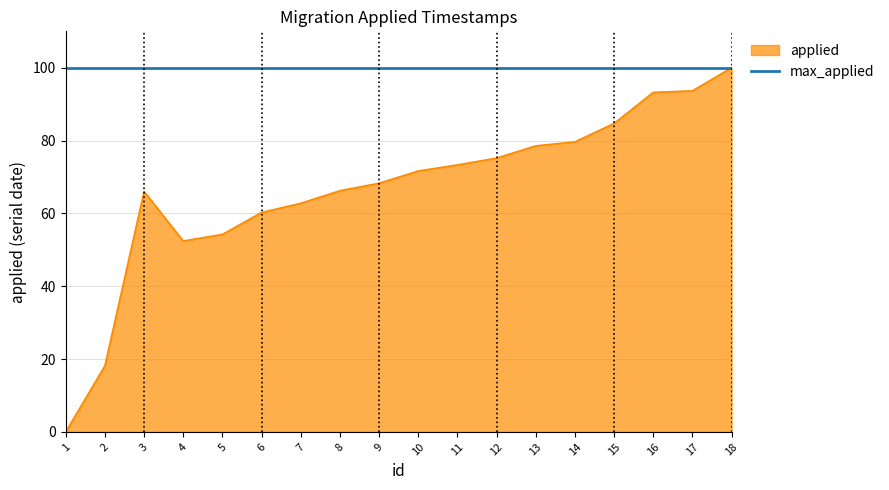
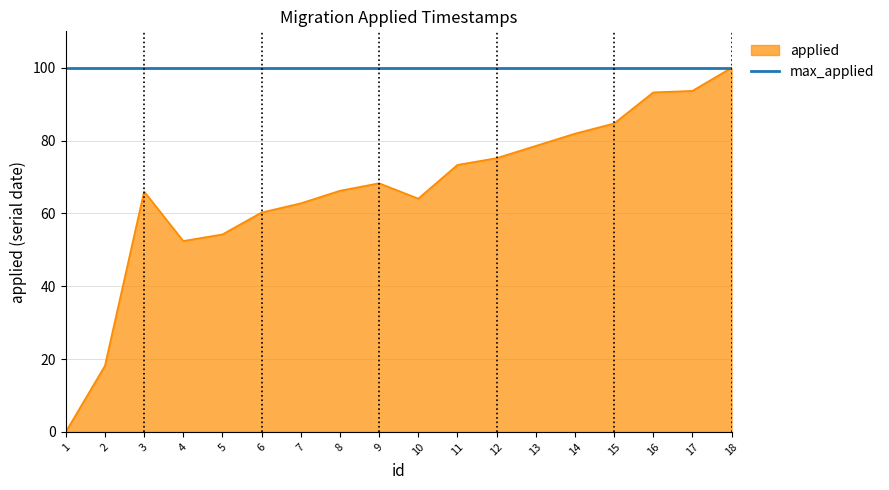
  {
    "1": 0,
    "2": 18,
    "3": 66,
    "4": 52,
    "5": 54,
    "6": 60,
    "7": 63,
    "8": 66,
    "9": 68,
-   "10": 72,
+   "10": 64,
    "11": 73,
    "12": 75,
    "13": 79,
-   "14": 80,
+   "14": 82,
    "15": 85,
    "16": 93,
    "17": 94,
    "18": 100
  }
